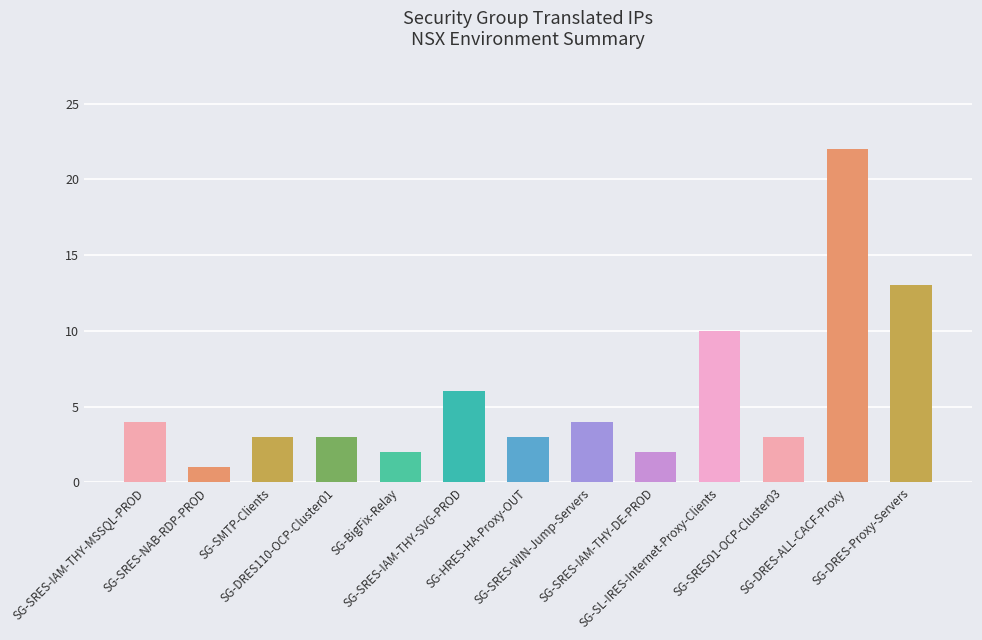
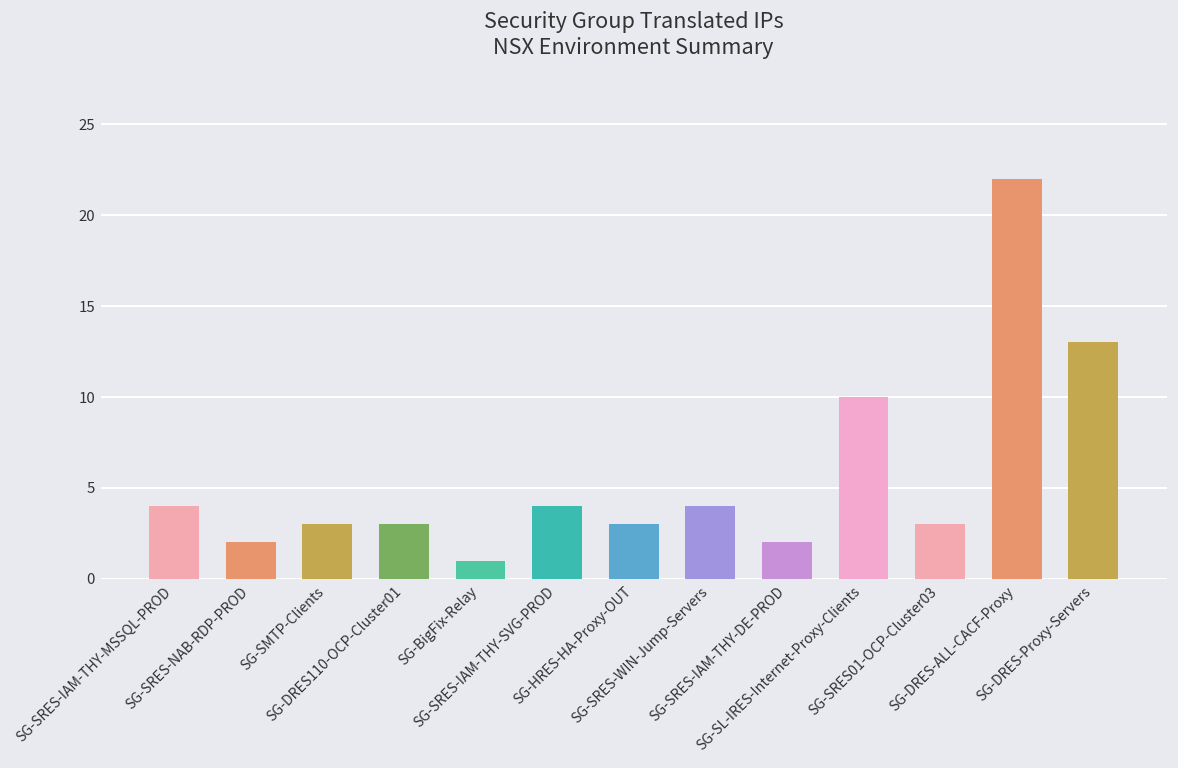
  {
    "SG-SRES-IAM-THY-MSSQL-PROD": 4,
-   "SG-SRES-NAB-RDP-PROD": 1,
+   "SG-SRES-NAB-RDP-PROD": 2,
    "SG-SMTP-Clients": 3,
    "SG-DRES110-OCP-Cluster01": 3,
-   "SG-BigFix-Relay": 2,
-   "SG-SRES-IAM-THY-SVG-PROD": 6,
+   "SG-BigFix-Relay": 1,
+   "SG-SRES-IAM-THY-SVG-PROD": 4,
    "SG-HRES-HA-Proxy-OUT": 3,
    "SG-SRES-WIN-Jump-Servers": 4,
    "SG-SRES-IAM-THY-DE-PROD": 2,
    "SG-SL-IRES-Internet-Proxy-Clients": 10,
    "SG-SRES01-OCP-Cluster03": 3,
    "SG-DRES-ALL-CACF-Proxy": 22,
    "SG-DRES-Proxy-Servers": 13
  }
